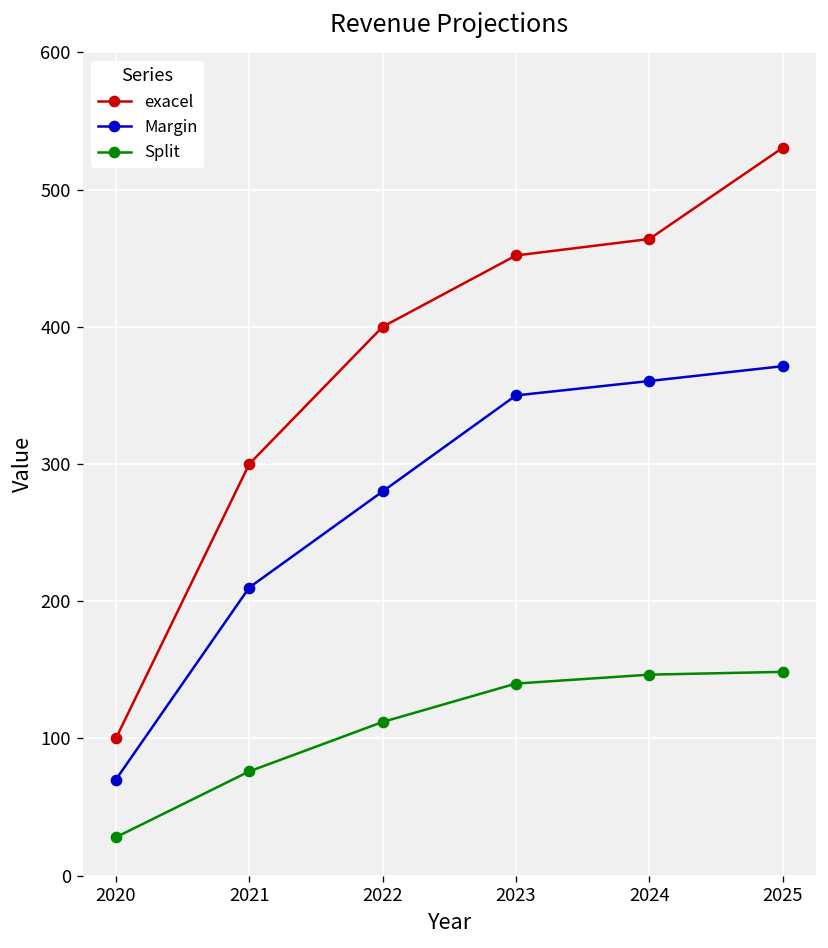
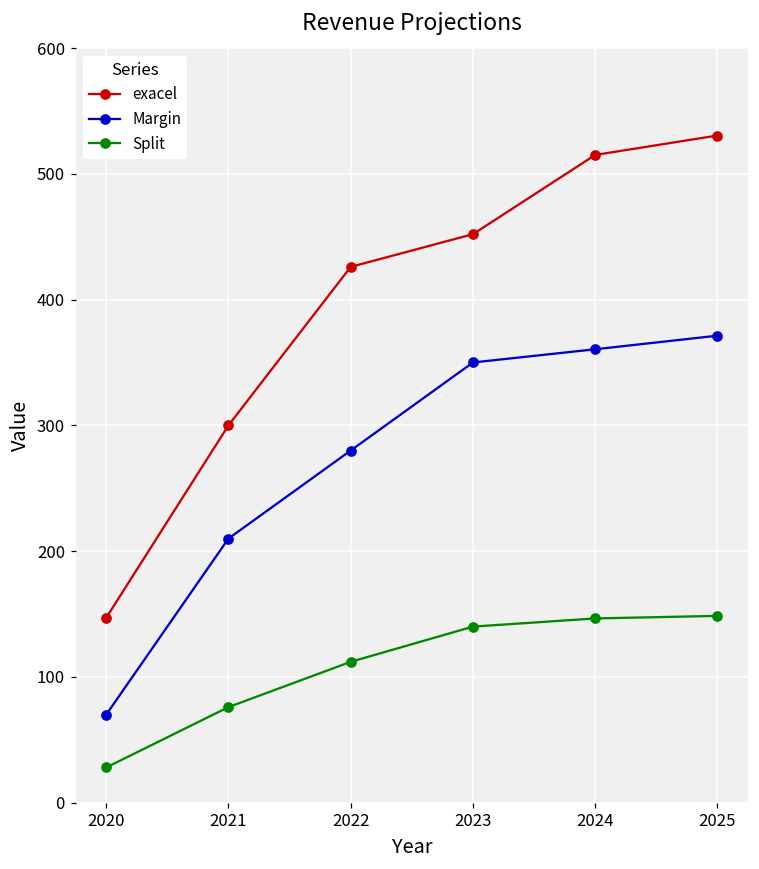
  {
    "exacel": {
-     "2020": 100,
+     "2020": 147,
      "2021": 300,
-     "2022": 400,
+     "2022": 426,
      "2023": 452,
-     "2024": 464,
+     "2024": 515,
      "2025": 530
    },
    "Margin": {
      "2020": 70,
      "2021": 210,
      "2022": 280,
      "2023": 350,
      "2024": 361,
      "2025": 371
    },
    "Split": {
      "2020": 28,
      "2021": 76,
      "2022": 112,
      "2023": 140,
      "2024": 147,
      "2025": 149
    }
  }
